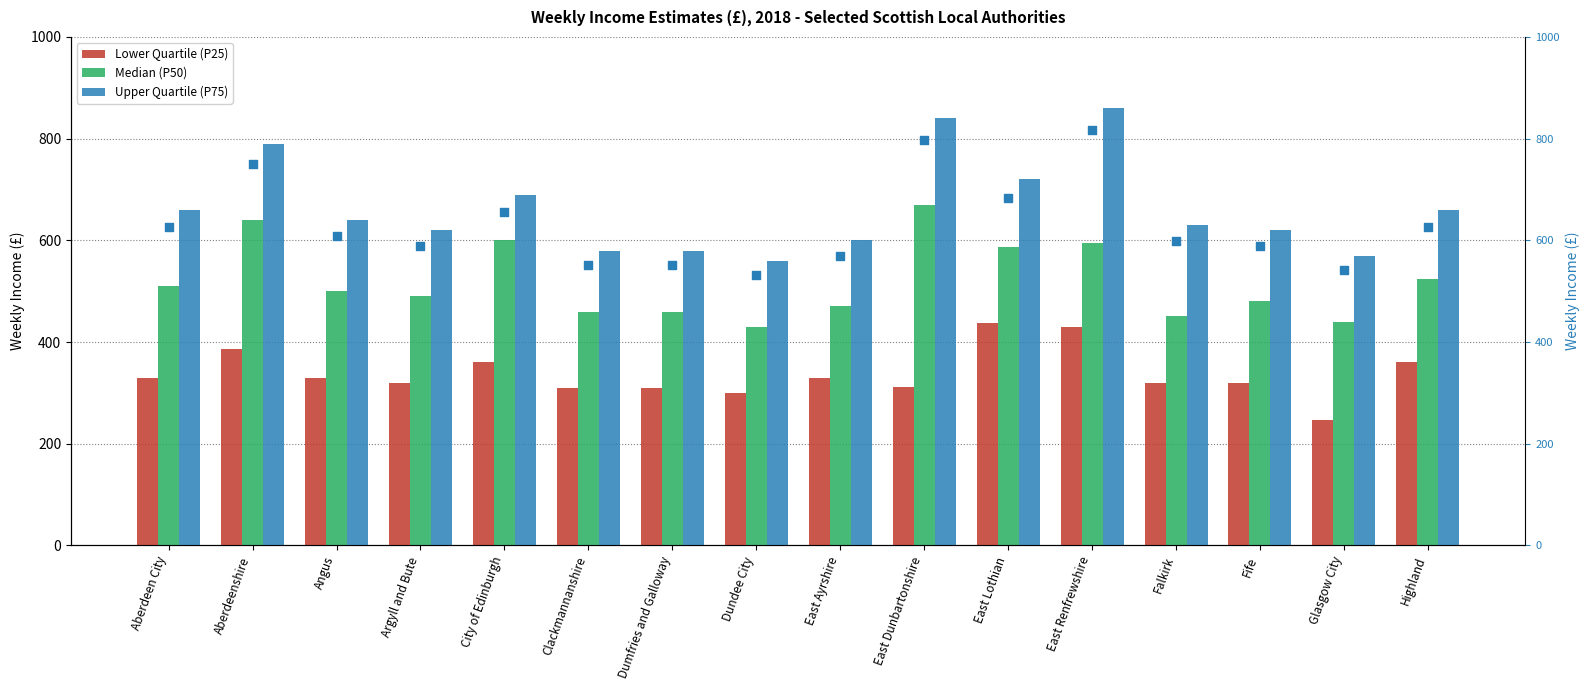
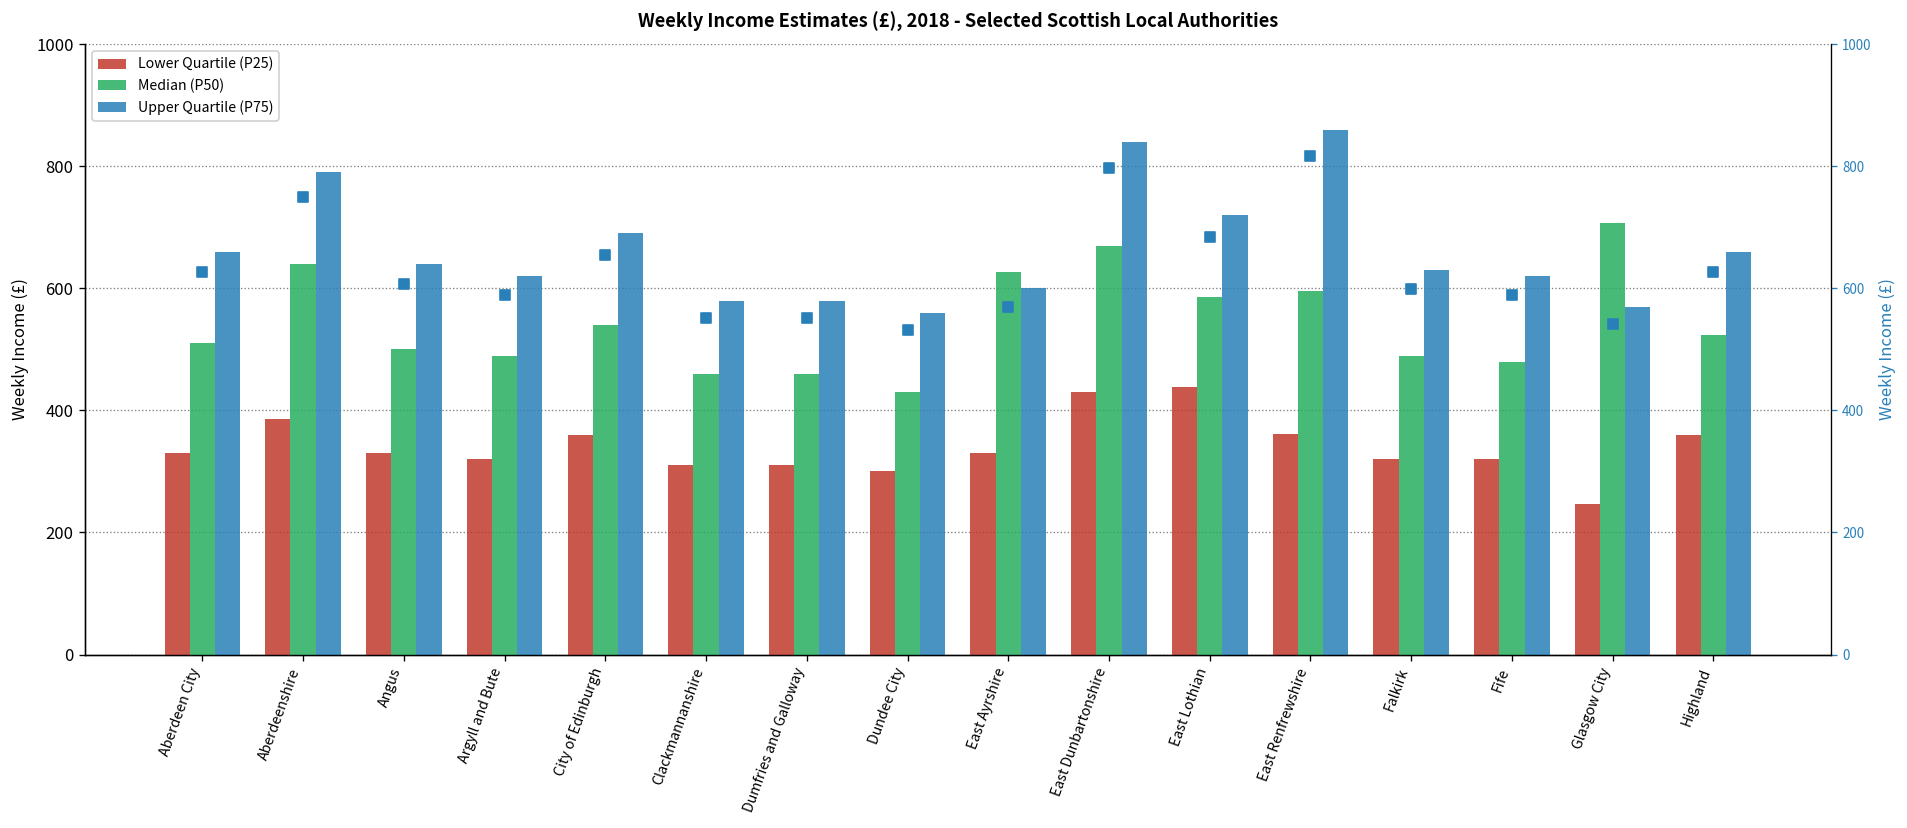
  {
    "Lower Quartile (P25)": {
      "Aberdeen City": 330,
      "Aberdeenshire": 390,
      "Angus": 330,
      "Argyll and Bute": 320,
      "City of Edinburgh": 360,
      "Clackmannanshire": 310,
      "Dumfries and Galloway": 310,
      "Dundee City": 300,
      "East Ayrshire": 330,
-     "East Dunbartonshire": 310,
+     "East Dunbartonshire": 430,
      "East Lothian": 440,
-     "East Renfrewshire": 430,
+     "East Renfrewshire": 360,
      "Falkirk": 320,
      "Fife": 320,
      "Glasgow City": 250,
      "Highland": 360
    },
    "Median (P50)": {
      "Aberdeen City": 510,
      "Aberdeenshire": 640,
      "Angus": 500,
      "Argyll and Bute": 490,
-     "City of Edinburgh": 600,
+     "City of Edinburgh": 540,
      "Clackmannanshire": 460,
      "Dumfries and Galloway": 460,
      "Dundee City": 430,
-     "East Ayrshire": 470,
+     "East Ayrshire": 630,
      "East Dunbartonshire": 670,
      "East Lothian": 590,
      "East Renfrewshire": 600,
-     "Falkirk": 450,
+     "Falkirk": 490,
      "Fife": 480,
-     "Glasgow City": 440,
+     "Glasgow City": 710,
      "Highland": 520
    }
  }
